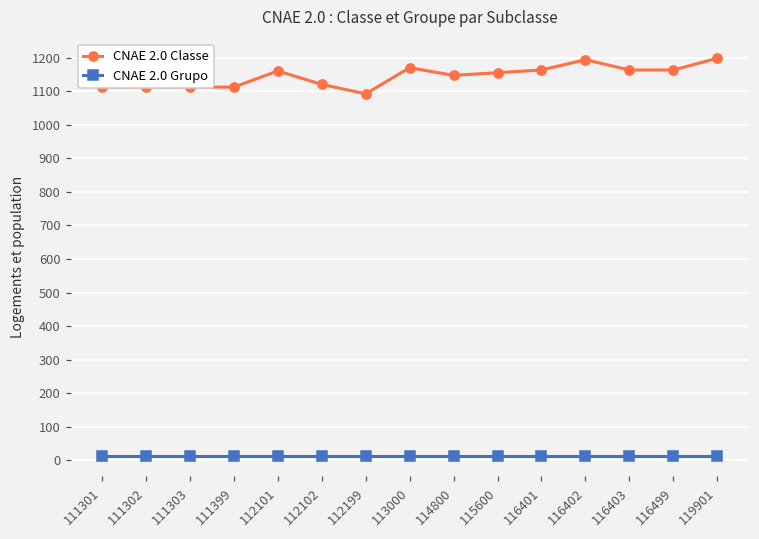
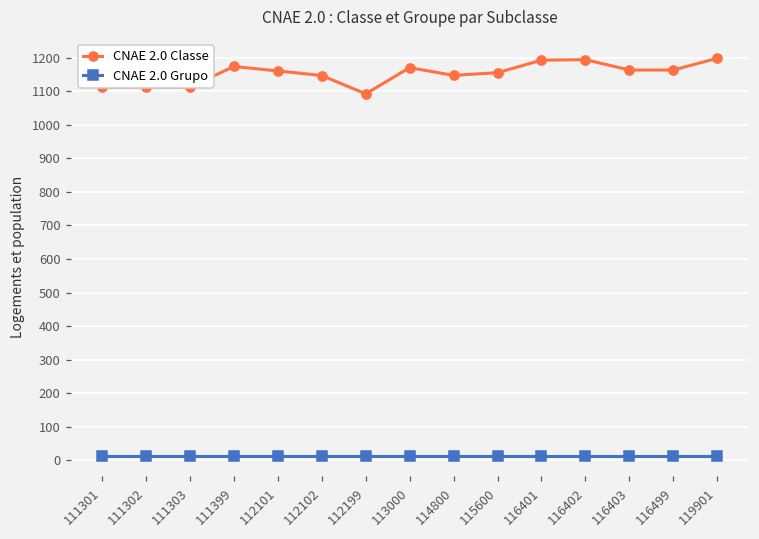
  {
    "CNAE 2.0 Classe": {
-     "111399": 1110,
+     "111399": 1170,
      "112101": 1160,
-     "112102": 1120,
+     "112102": 1150,
      "112199": 1090,
      "113000": 1170,
      "114800": 1150,
      "115600": 1160,
-     "116401": 1160,
+     "116401": 1190,
      "116402": 1190,
      "116403": 1160,
      "116499": 1160,
      "119901": 1200
    },
    "CNAE 2.0 Grupo": {
      "111301": 10,
      "111302": 10,
      "111303": 10,
      "111399": 10,
      "112101": 10,
      "112102": 10,
      "112199": 10,
      "113000": 10,
      "114800": 10,
      "115600": 10,
      "116401": 10,
      "116402": 10,
      "116403": 10,
      "116499": 10,
      "119901": 10
    }
  }
